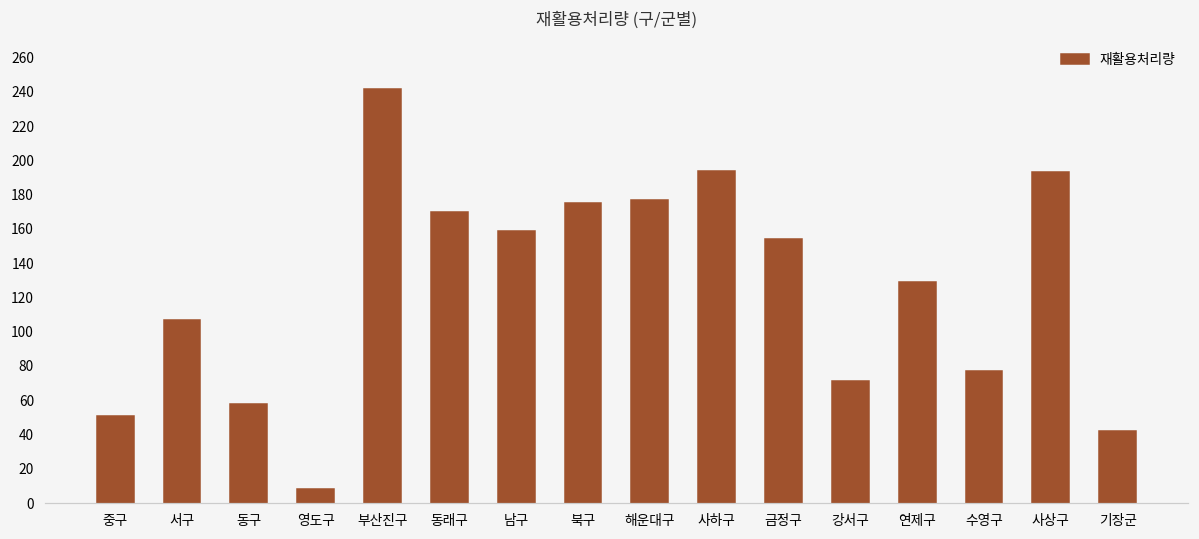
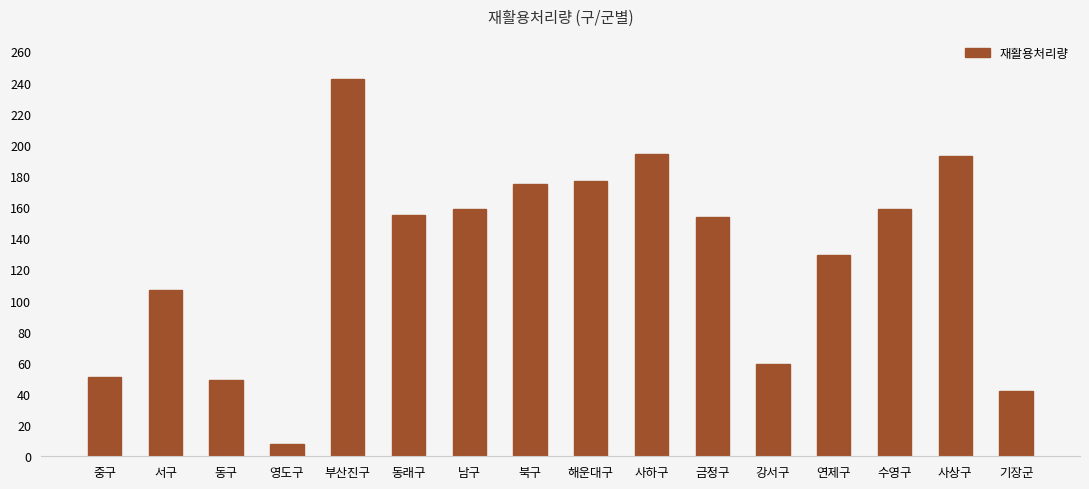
  {
    "중구": 51,
    "서구": 107,
-   "동구": 58,
+   "동구": 49,
    "영도구": 8,
    "부산진구": 242,
-   "동래구": 170,
+   "동래구": 155,
    "남구": 159,
    "북구": 175,
    "해운대구": 177,
    "사하구": 194,
    "금정구": 154,
-   "강서구": 71,
+   "강서구": 59,
    "연제구": 129,
-   "수영구": 77,
+   "수영구": 159,
    "사상구": 193,
    "기장군": 42
  }
